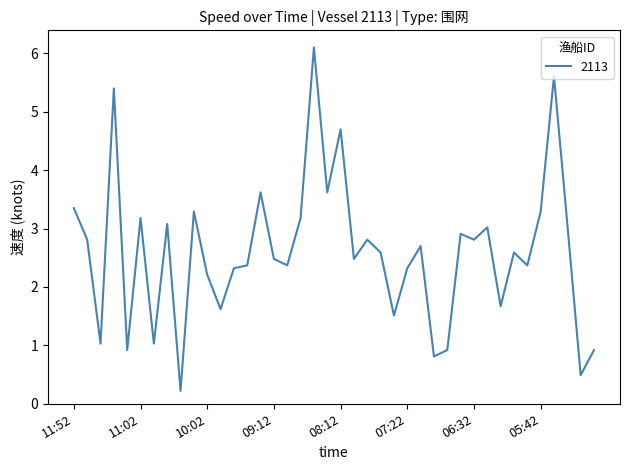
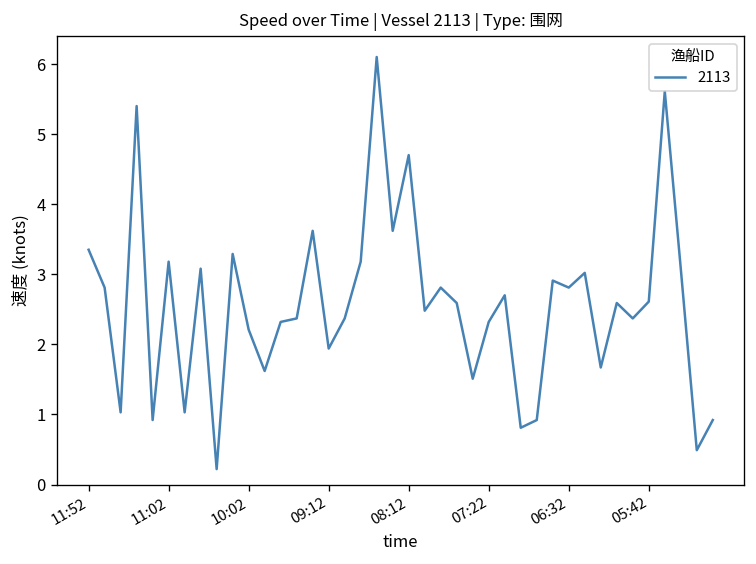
  {
    "11:52": 3.4,
    "11:02": 3.2,
    "10:02": 2.2,
-   "09:12": 2.5,
+   "09:12": 1.9,
    "08:12": 4.7,
    "07:22": 2.3,
    "06:32": 2.8,
-   "05:42": 3.3
+   "05:42": 2.6
  }
